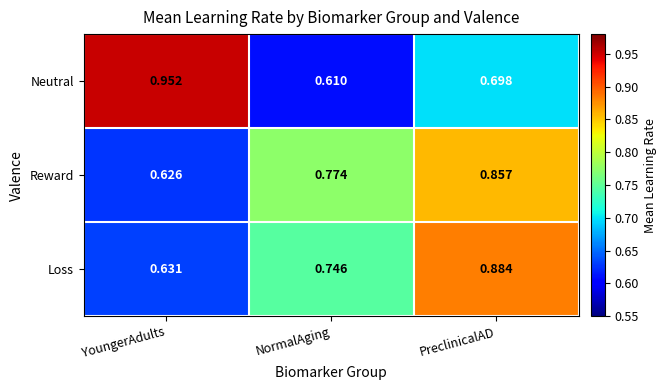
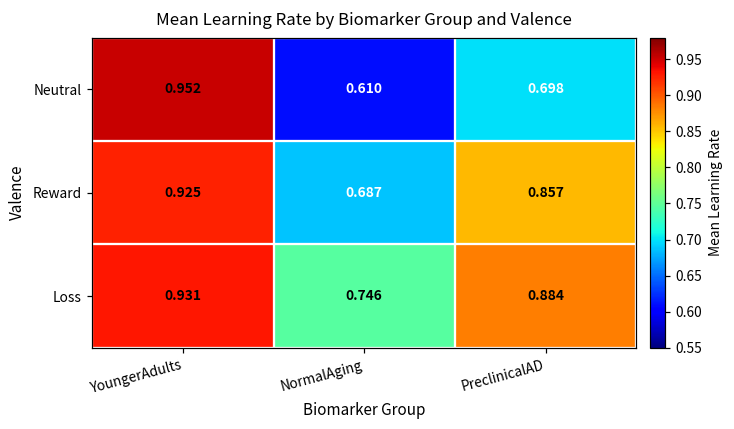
  {
    "Neutral": {
      "YoungerAdults": 0.952,
      "NormalAging": 0.610,
      "PreclinicalAD": 0.698
    },
    "Reward": {
-     "YoungerAdults": 0.626,
-     "NormalAging": 0.774,
+     "YoungerAdults": 0.925,
+     "NormalAging": 0.687,
      "PreclinicalAD": 0.857
    },
    "Loss": {
-     "YoungerAdults": 0.631,
+     "YoungerAdults": 0.931,
      "NormalAging": 0.746,
      "PreclinicalAD": 0.884
    }
  }
